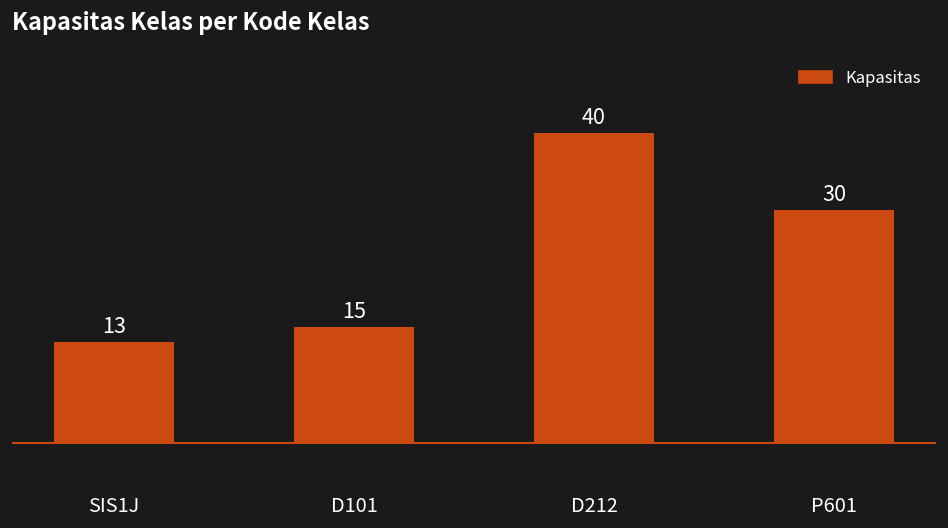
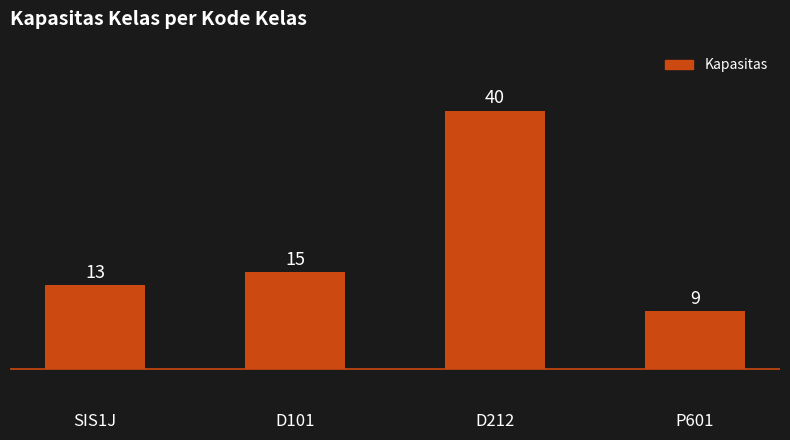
  {
    "SIS1J": 13,
    "D101": 15,
    "D212": 40,
-   "P601": 30
+   "P601": 9
  }
